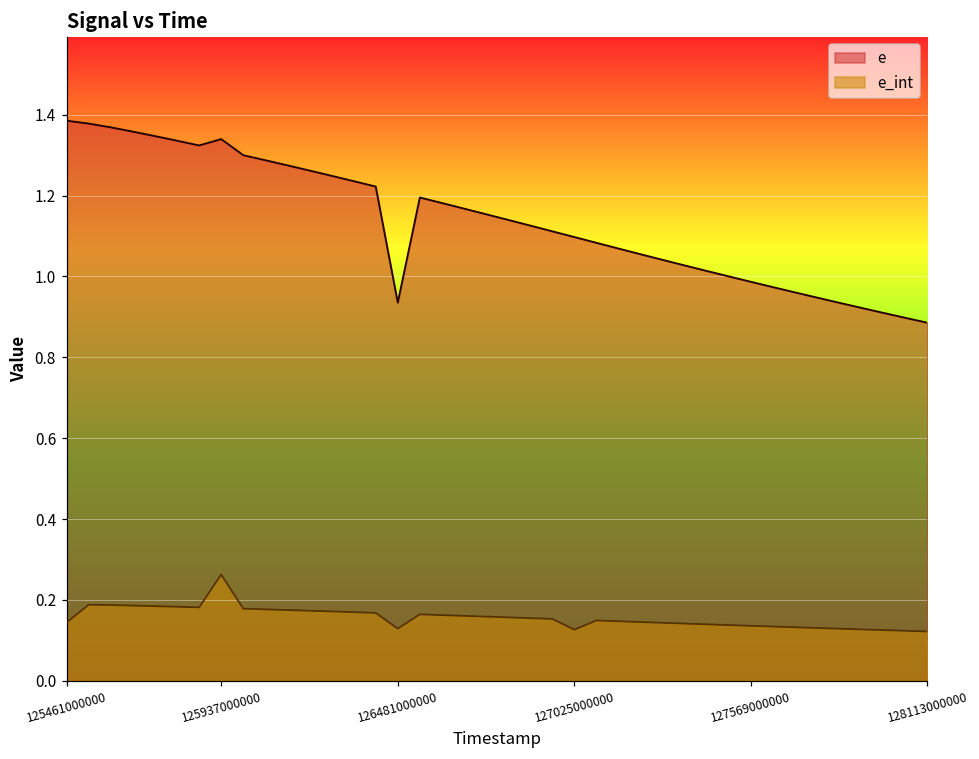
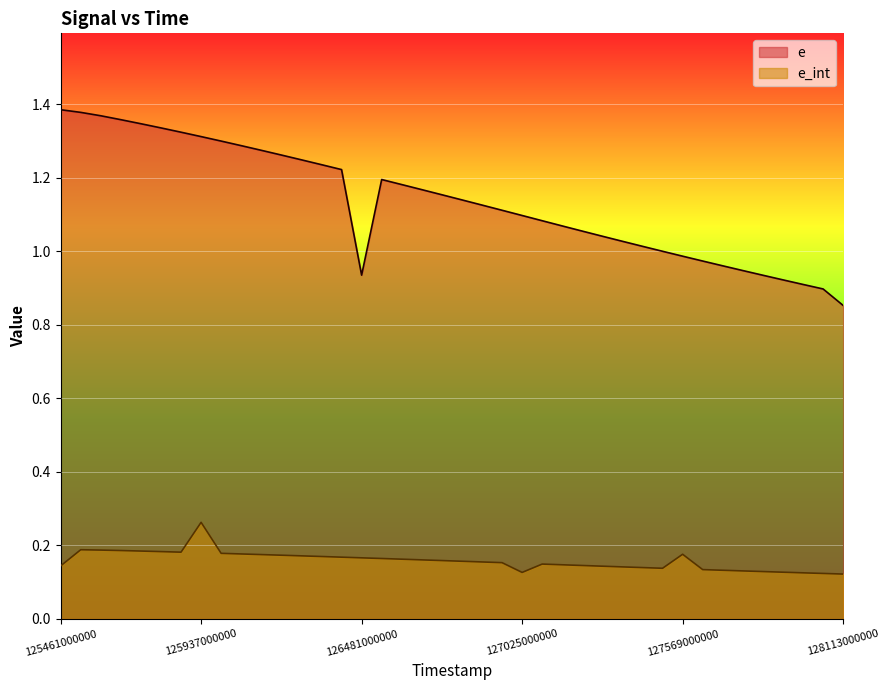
  {
    "e": {
      "125461000000": 1.39,
-     "125937000000": 1.34,
+     "125937000000": 1.31,
      "126481000000": 0.94,
      "127025000000": 1.10,
      "127569000000": 0.99,
-     "128113000000": 0.89
+     "128113000000": 0.85
    },
    "e_int": {
      "125461000000": 0.14,
      "125937000000": 0.26,
-     "126481000000": 0.13,
+     "126481000000": 0.17,
      "127025000000": 0.13,
-     "127569000000": 0.14,
+     "127569000000": 0.18,
      "128113000000": 0.12
    }
  }
